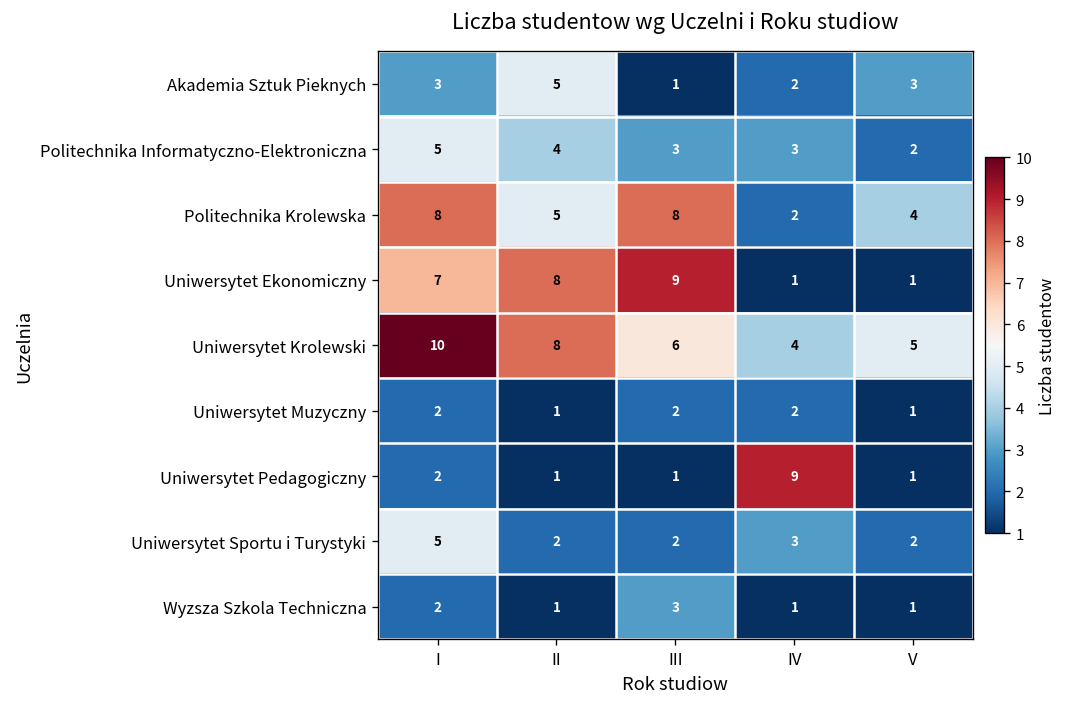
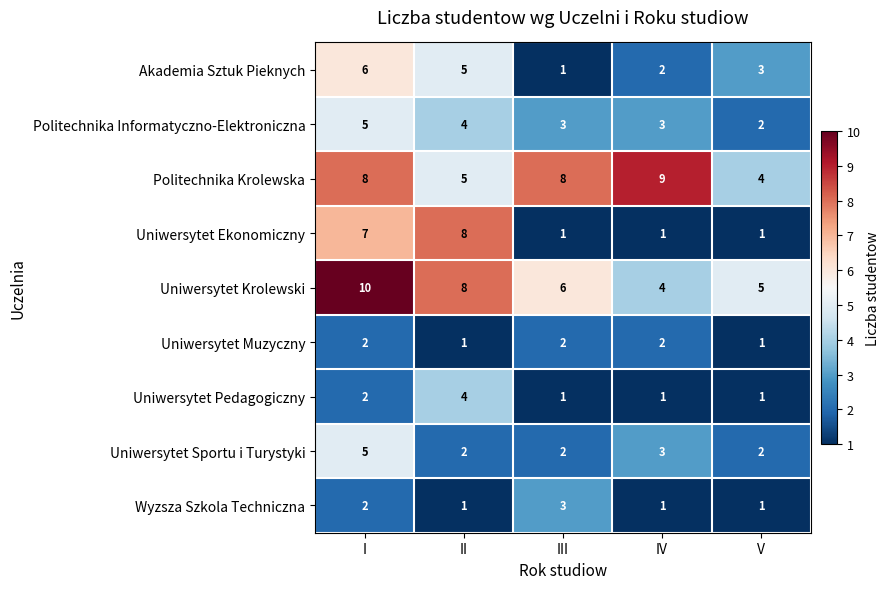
  {
    "Akademia Sztuk Pieknych": {
-     "I": 3,
+     "I": 6,
      "II": 5,
      "III": 1,
      "IV": 2,
      "V": 3
    },
    "Politechnika Informatyczno-Elektroniczna": {
      "I": 5,
      "II": 4,
      "III": 3,
      "IV": 3,
      "V": 2
    },
    "Politechnika Krolewska": {
      "I": 8,
      "II": 5,
      "III": 8,
-     "IV": 2,
+     "IV": 9,
      "V": 4
    },
    "Uniwersytet Ekonomiczny": {
      "I": 7,
      "II": 8,
-     "III": 9,
+     "III": 1,
      "IV": 1,
      "V": 1
    },
    "Uniwersytet Krolewski": {
      "I": 10,
      "II": 8,
      "III": 6,
      "IV": 4,
      "V": 5
    },
    "Uniwersytet Muzyczny": {
      "I": 2,
      "II": 1,
      "III": 2,
      "IV": 2,
      "V": 1
    },
    "Uniwersytet Pedagogiczny": {
      "I": 2,
-     "II": 1,
+     "II": 4,
      "III": 1,
-     "IV": 9,
+     "IV": 1,
      "V": 1
    },
    "Uniwersytet Sportu i Turystyki": {
      "I": 5,
      "II": 2,
      "III": 2,
      "IV": 3,
      "V": 2
    },
    "Wyzsza Szkola Techniczna": {
      "I": 2,
      "II": 1,
      "III": 3,
      "IV": 1,
      "V": 1
    }
  }
